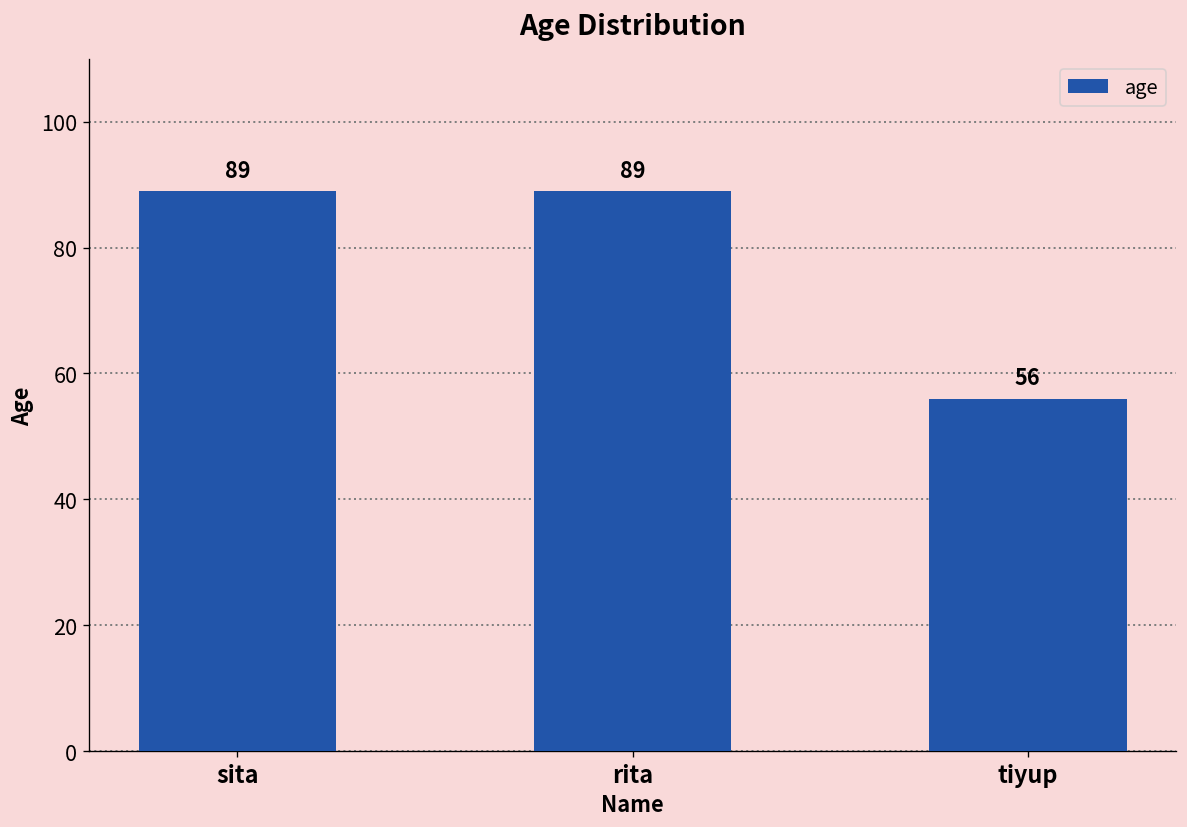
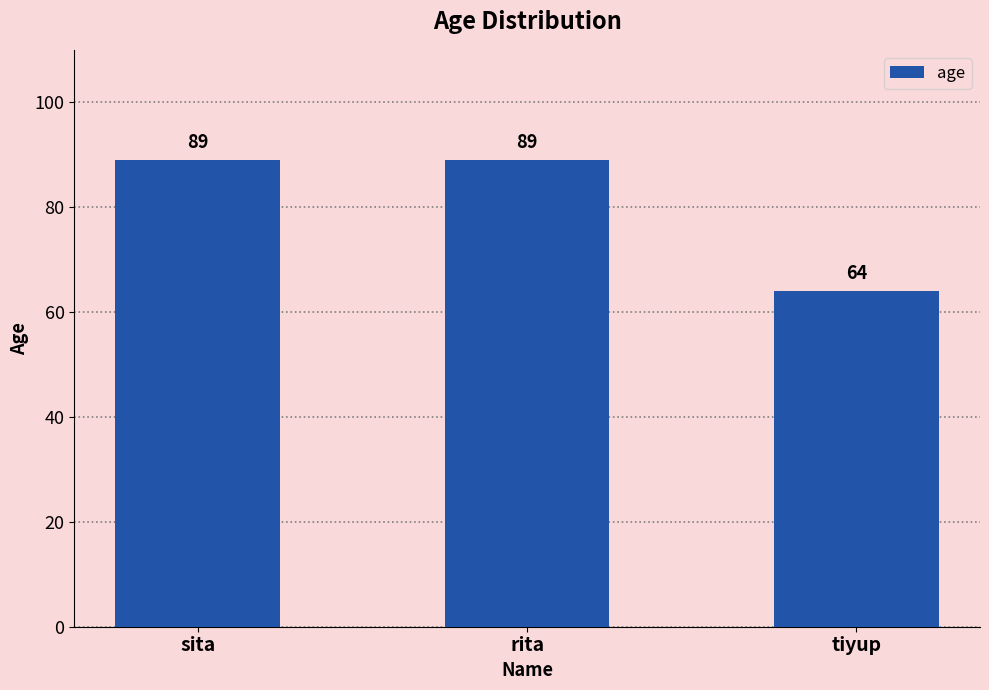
  {
    "sita": 89,
    "rita": 89,
-   "tiyup": 56
+   "tiyup": 64
  }
